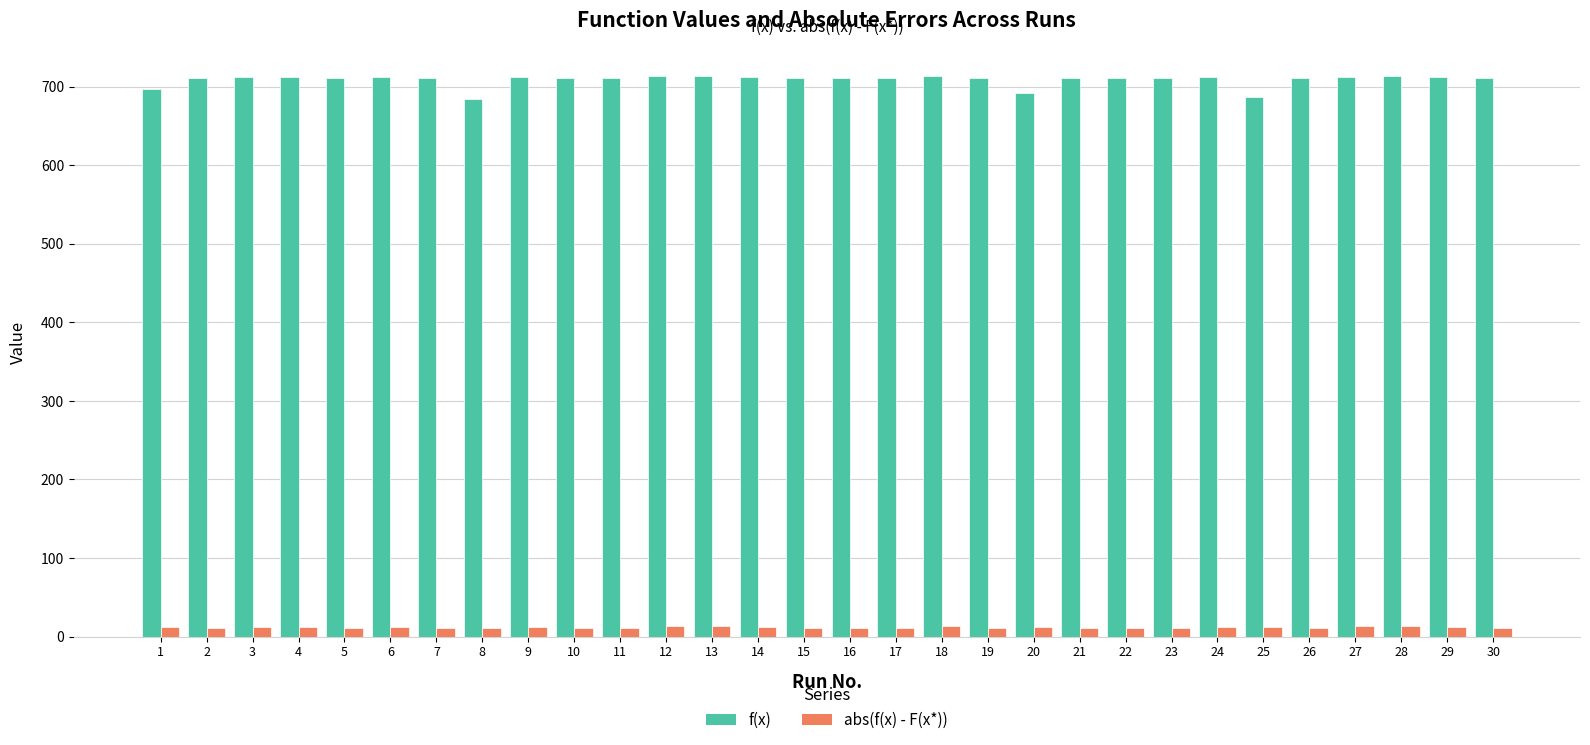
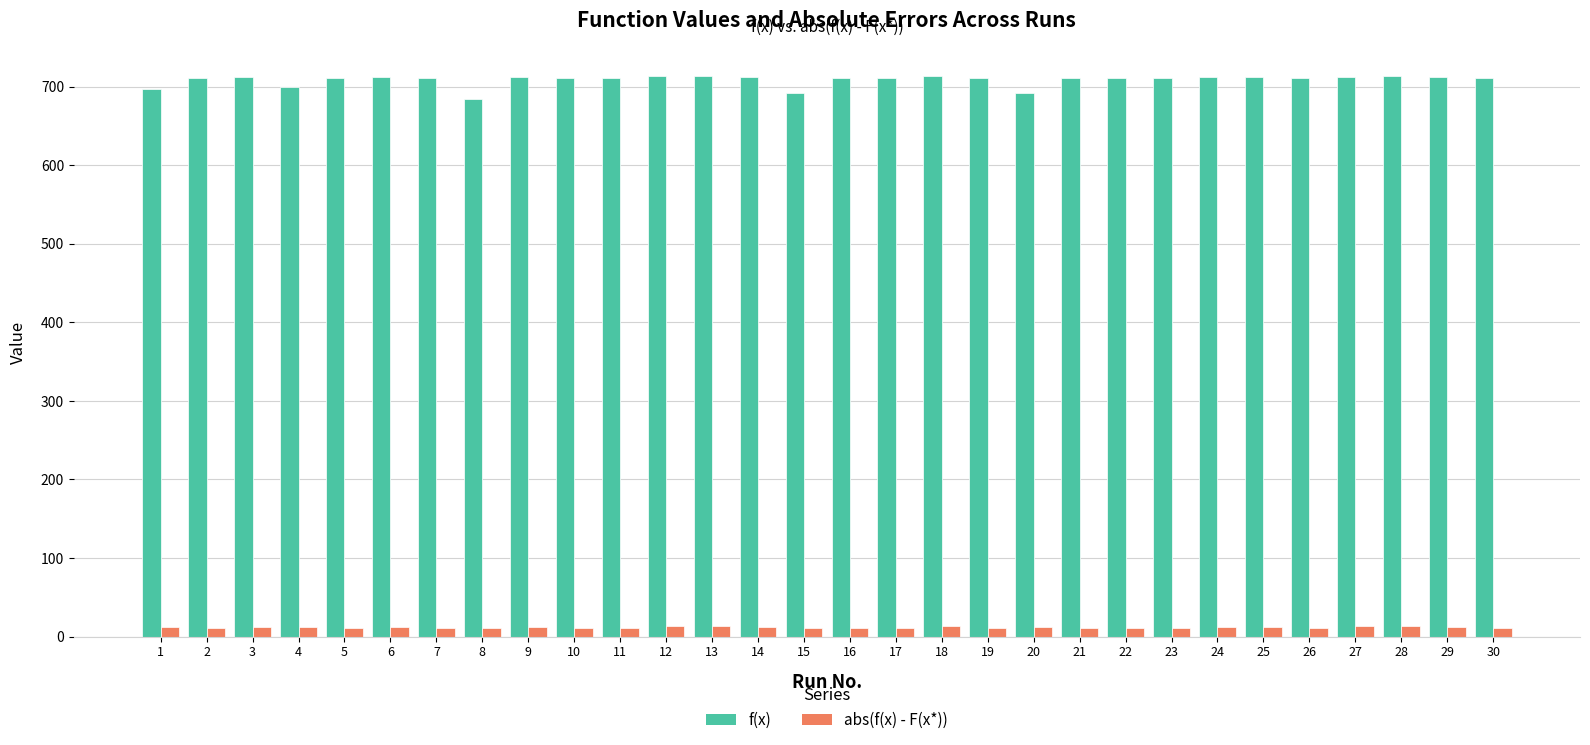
  {
    "f(x)": {
      "1": 700,
      "2": 710,
      "3": 710,
-     "4": 710,
+     "4": 700,
      "5": 710,
      "6": 710,
      "7": 710,
      "8": 680,
      "9": 710,
      "10": 710,
      "11": 710,
      "12": 710,
      "13": 710,
      "14": 710,
-     "15": 710,
+     "15": 690,
      "16": 710,
      "17": 710,
      "18": 710,
      "19": 710,
      "20": 690,
      "21": 710,
      "22": 710,
      "23": 710,
      "24": 710,
-     "25": 690,
+     "25": 710,
      "26": 710,
      "27": 710,
      "28": 710,
      "29": 710,
      "30": 710
    },
    "abs(f(x) - F(x*))": {
      "1": 10,
      "2": 10,
      "3": 10,
      "4": 10,
      "5": 10,
      "6": 10,
      "7": 10,
      "8": 10,
      "9": 10,
      "10": 10,
      "11": 10,
      "12": 10,
      "13": 10,
      "14": 10,
      "15": 10,
      "16": 10,
      "17": 10,
      "18": 10,
      "19": 10,
      "20": 10,
      "21": 10,
      "22": 10,
      "23": 10,
      "24": 10,
      "25": 10,
      "26": 10,
      "27": 10,
      "28": 10,
      "29": 10,
      "30": 10
    }
  }
